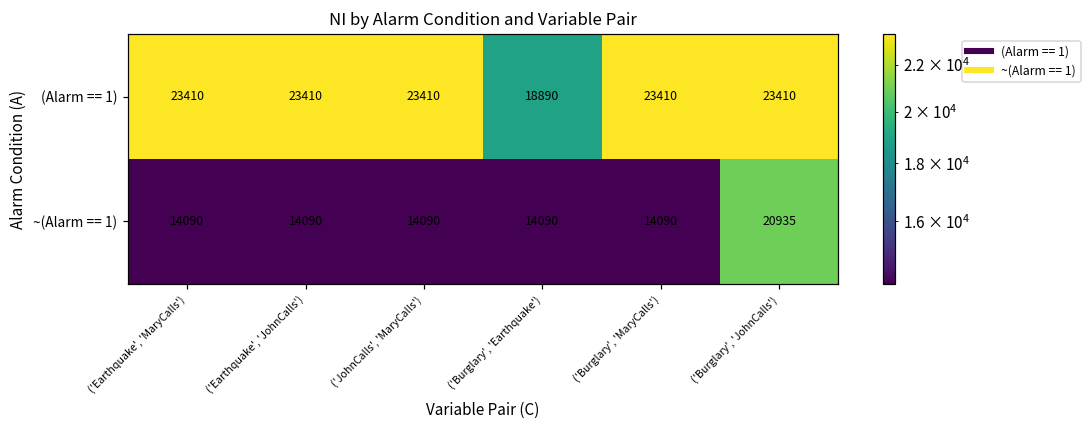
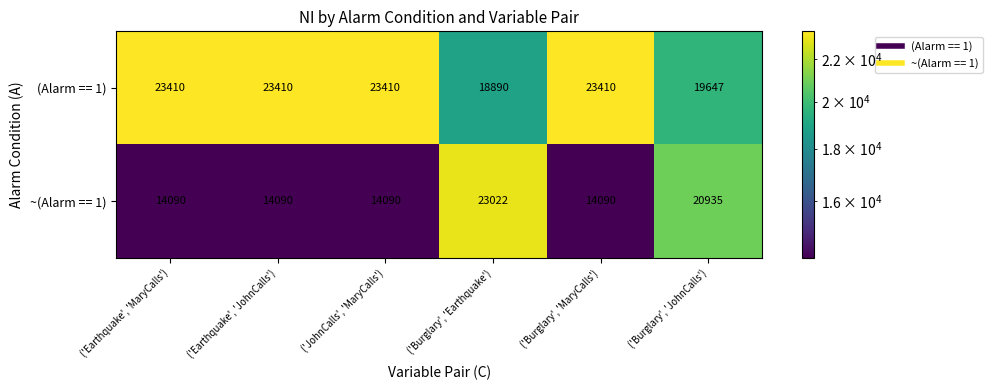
  {
    "(Alarm == 1)": {
      "('Earthquake', 'MaryCalls')": 23410,
      "('Earthquake', 'JohnCalls')": 23410,
      "('JohnCalls', 'MaryCalls')": 23410,
      "('Burglary', 'Earthquake')": 18890,
      "('Burglary', 'MaryCalls')": 23410,
-     "('Burglary', 'JohnCalls')": 23410
+     "('Burglary', 'JohnCalls')": 19647
    },
    "~(Alarm == 1)": {
      "('Earthquake', 'MaryCalls')": 14090,
      "('Earthquake', 'JohnCalls')": 14090,
      "('JohnCalls', 'MaryCalls')": 14090,
-     "('Burglary', 'Earthquake')": 14090,
+     "('Burglary', 'Earthquake')": 23022,
      "('Burglary', 'MaryCalls')": 14090,
      "('Burglary', 'JohnCalls')": 20935
    }
  }
